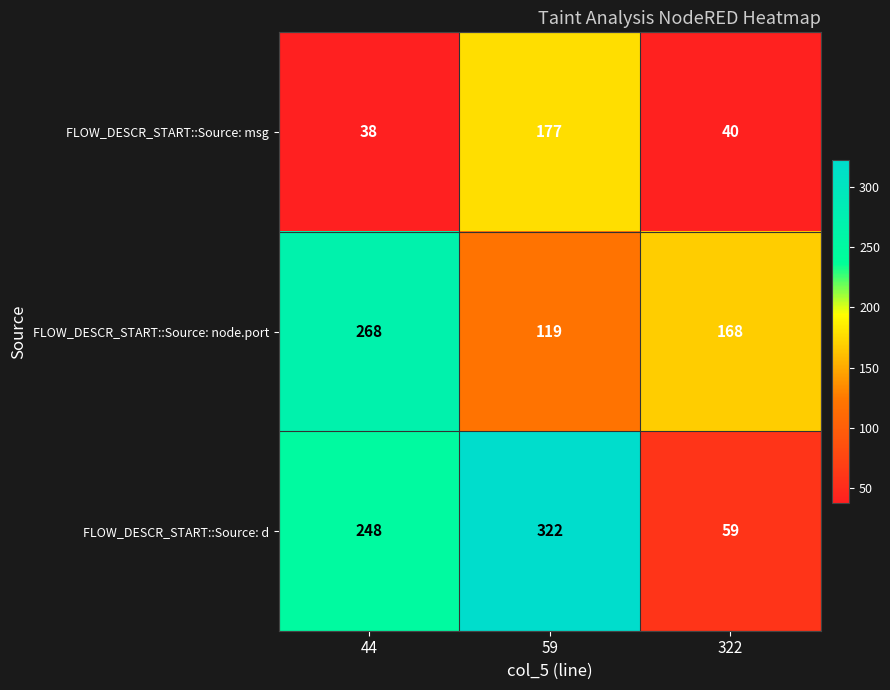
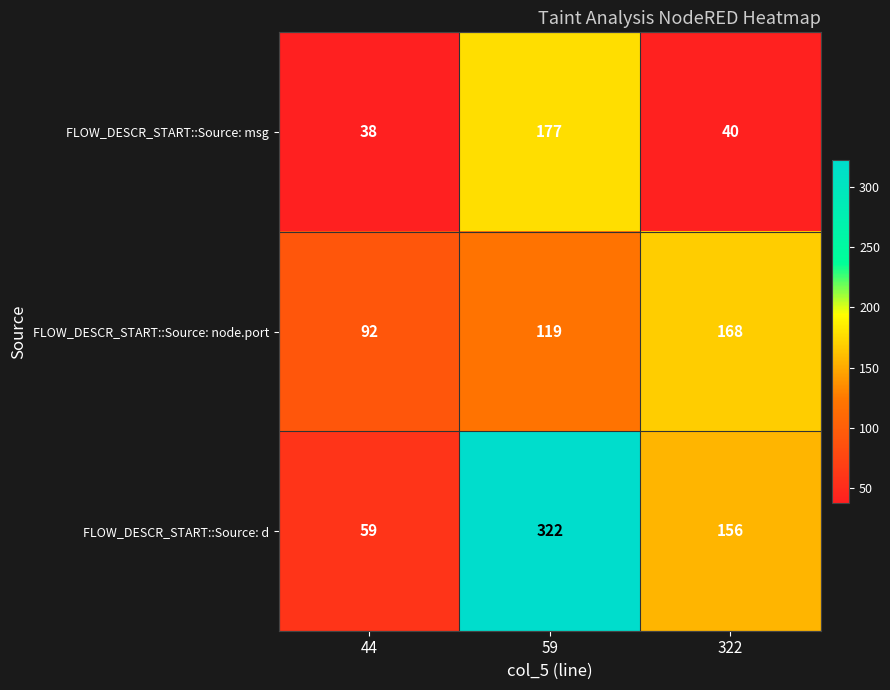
  {
    "FLOW_DESCR_START::Source: msg": {
      "44": 38,
      "59": 177,
      "322": 40
    },
    "FLOW_DESCR_START::Source: node.port": {
-     "44": 268,
+     "44": 92,
      "59": 119,
      "322": 168
    },
    "FLOW_DESCR_START::Source: d": {
-     "44": 248,
+     "44": 59,
      "59": 322,
-     "322": 59
+     "322": 156
    }
  }
